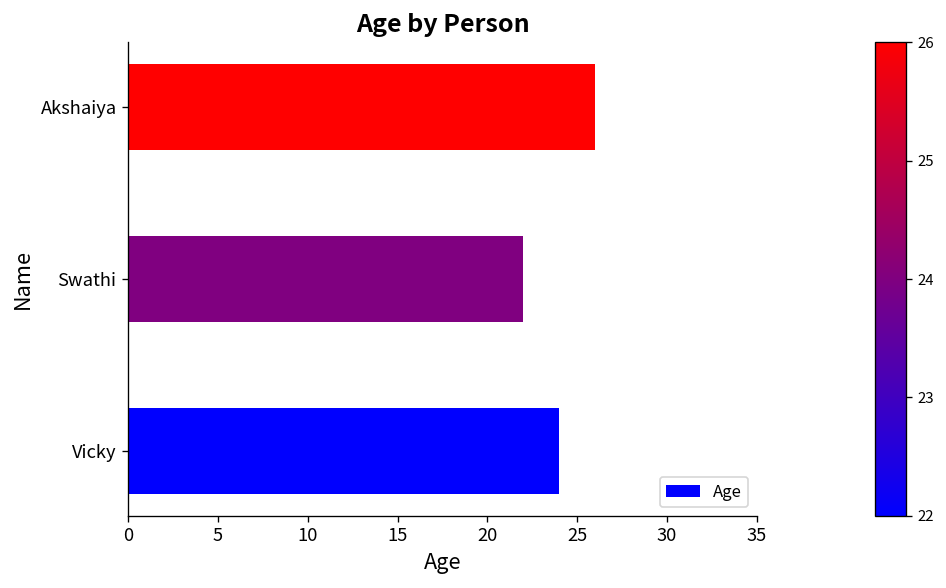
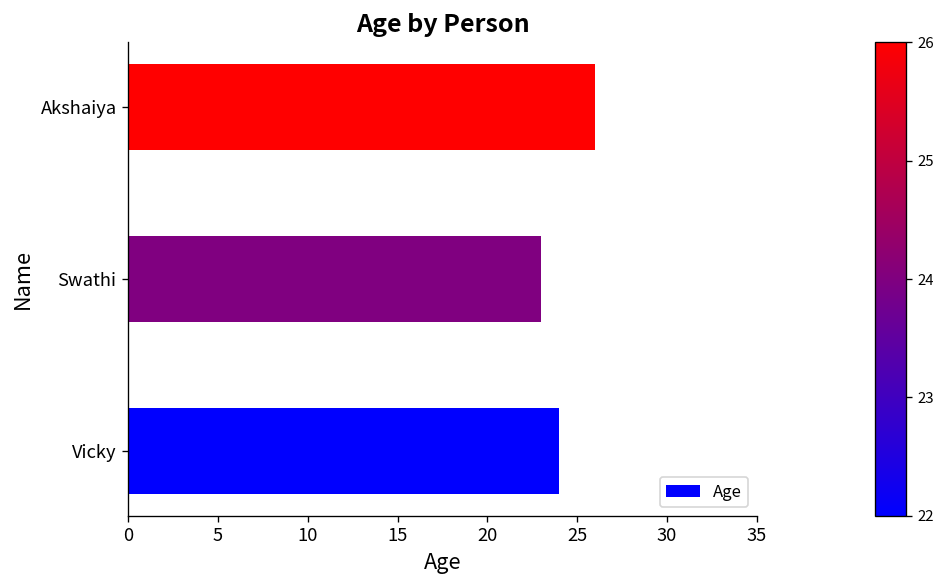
  {
    "Akshaiya": 26,
-   "Swathi": 22,
+   "Swathi": 23,
    "Vicky": 24
  }
